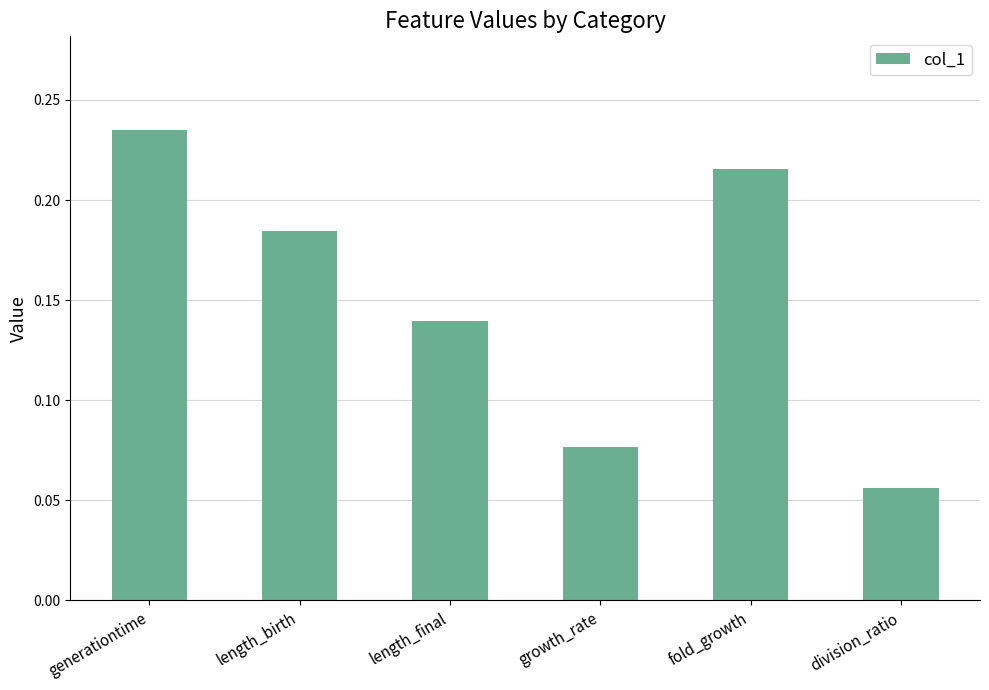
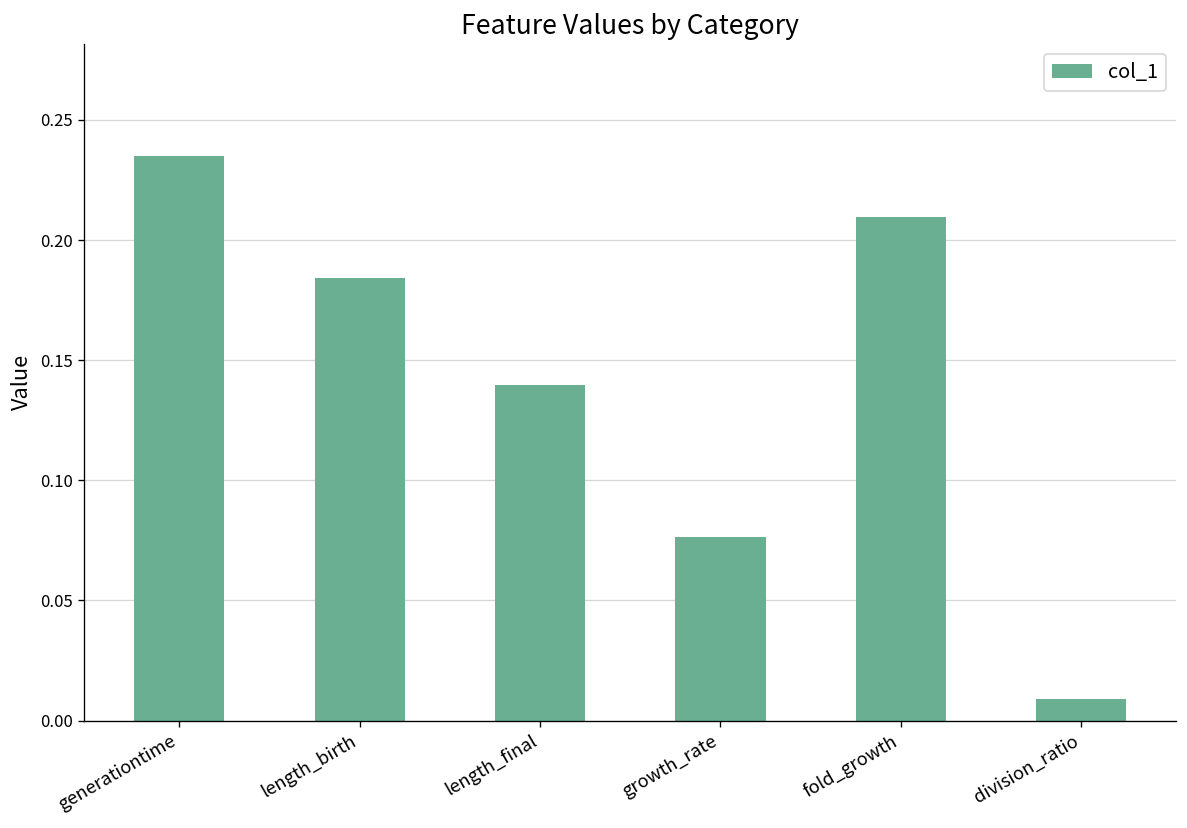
  {
    "generationtime": 0.235,
    "length_birth": 0.184,
    "length_final": 0.140,
    "growth_rate": 0.076,
-   "fold_growth": 0.215,
-   "division_ratio": 0.056
+   "fold_growth": 0.210,
+   "division_ratio": 0.009
  }
